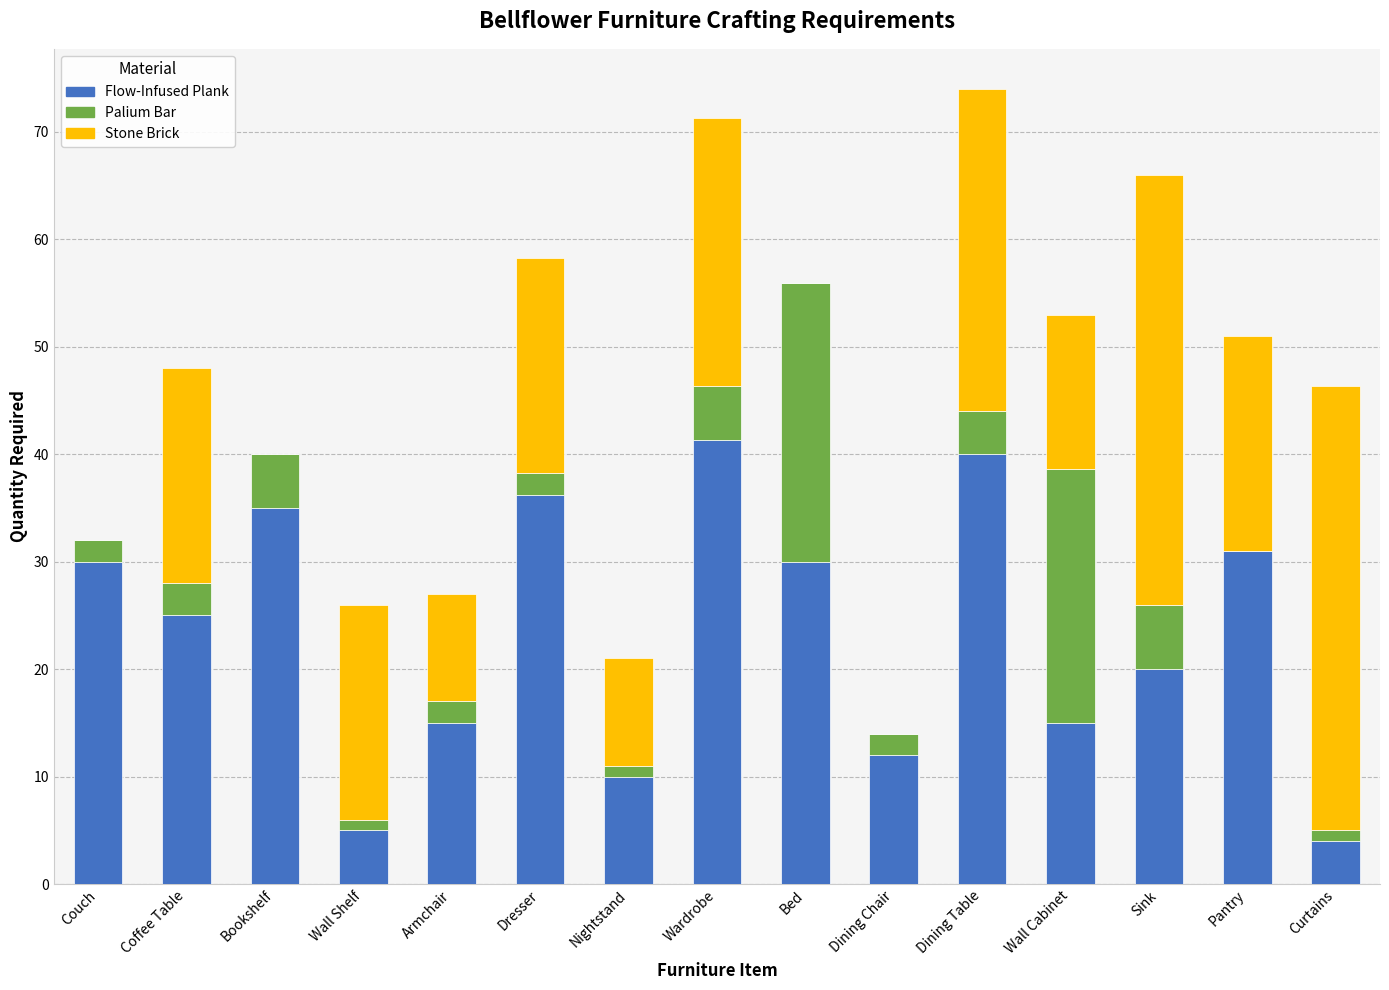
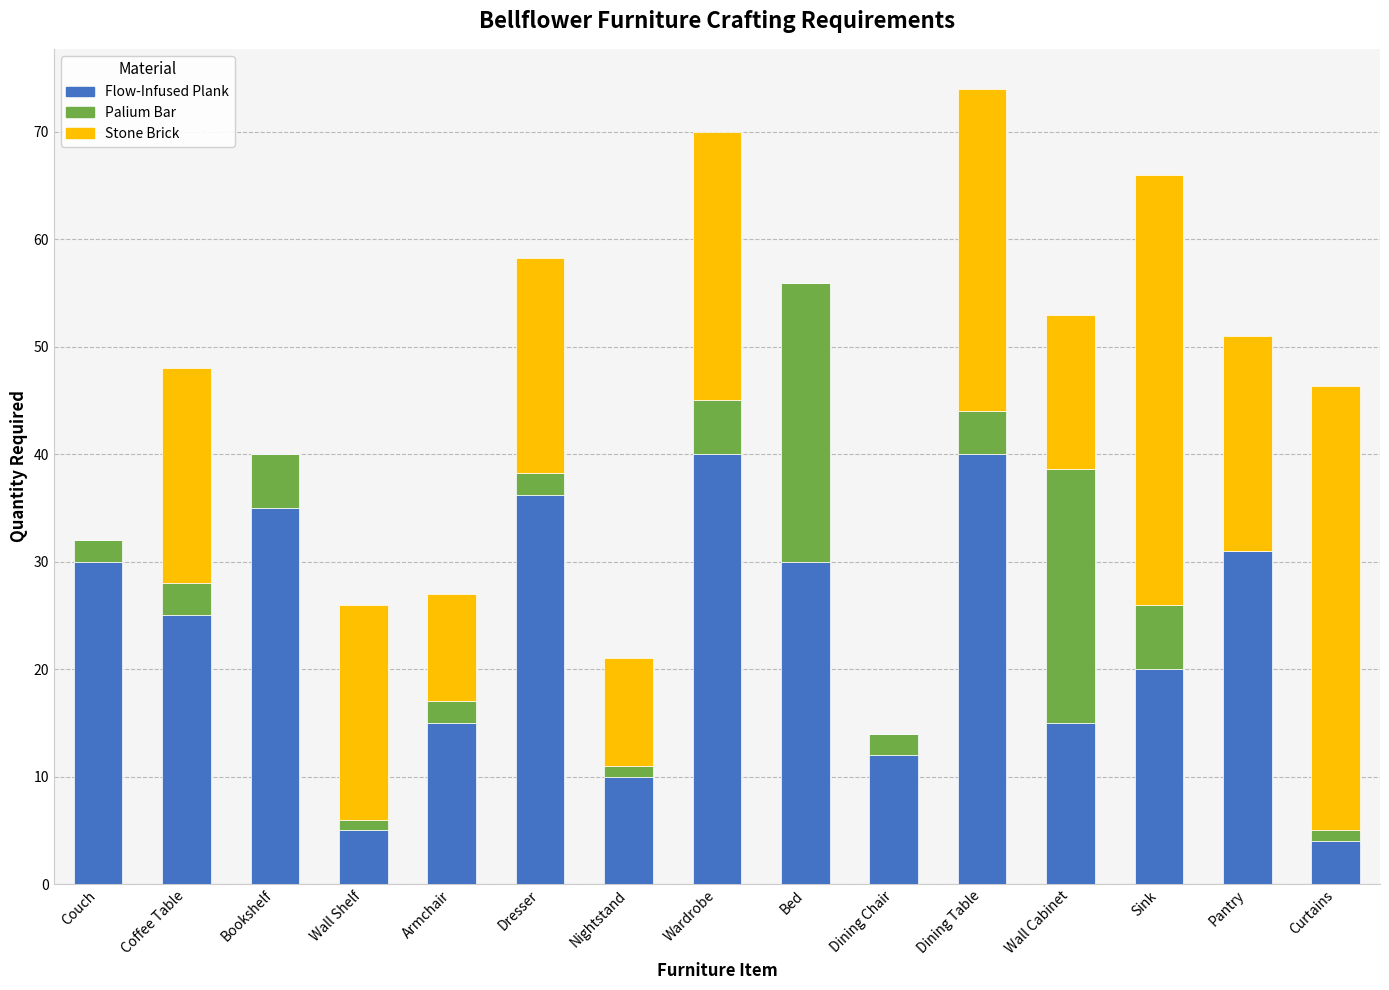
  {
    "Flow-Infused Plank": {
      "Couch": 30.0,
      "Coffee Table": 25.0,
      "Bookshelf": 35.0,
      "Wall Shelf": 5.0,
      "Armchair": 15.0,
      "Dresser": 36.2,
      "Nightstand": 10.0,
-     "Wardrobe": 41.3,
+     "Wardrobe": 40.0,
      "Bed": 30.0,
      "Dining Chair": 12.0,
      "Dining Table": 40.0,
      "Wall Cabinet": 15.0,
      "Sink": 20.0,
      "Pantry": 31.0,
      "Curtains": 4.0
    },
    "Palium Bar": {
      "Couch": 2.0,
      "Coffee Table": 3.0,
      "Bookshelf": 5.0,
      "Wall Shelf": 1.0,
      "Armchair": 2.0,
      "Dresser": 2.0,
      "Nightstand": 1.0,
      "Wardrobe": 5.0,
      "Bed": 25.9,
      "Dining Chair": 2.0,
      "Dining Table": 4.0,
      "Wall Cabinet": 23.6,
      "Sink": 6.0,
      "Pantry": 0.0,
      "Curtains": 1.0
    },
    "Stone Brick": {
      "Couch": 0.0,
      "Coffee Table": 20.0,
      "Bookshelf": 0.0,
      "Wall Shelf": 20.0,
      "Armchair": 10.0,
      "Dresser": 20.0,
      "Nightstand": 10.0,
      "Wardrobe": 25.0,
      "Bed": 0.0,
      "Dining Chair": 0.0,
      "Dining Table": 30.0,
      "Wall Cabinet": 14.3,
      "Sink": 40.0,
      "Pantry": 20.0,
      "Curtains": 41.3
    }
  }
